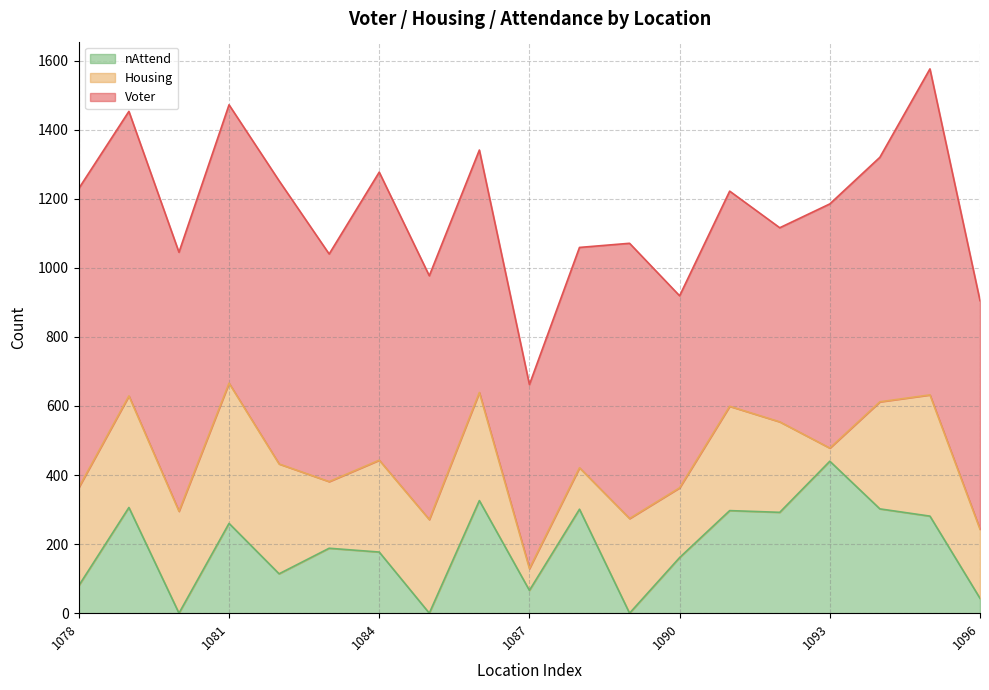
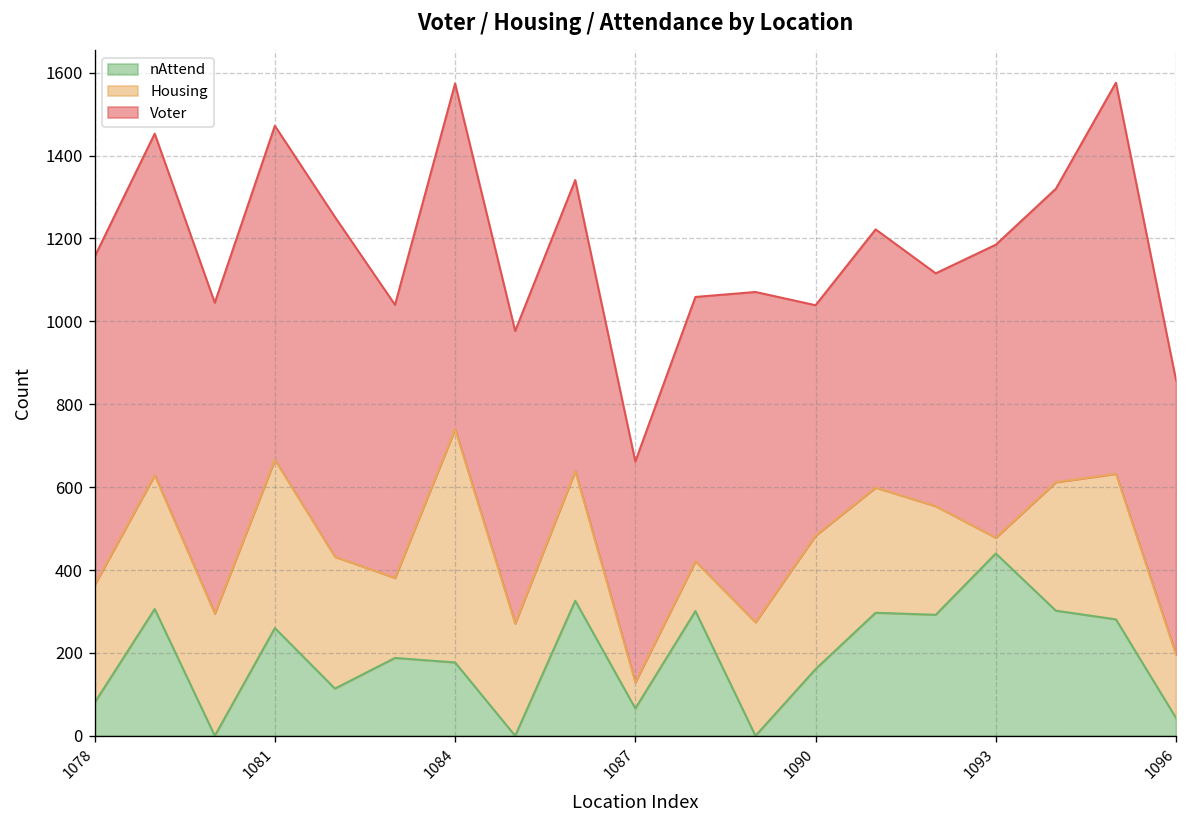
  {
    "nAttend": {
      "1078": 80,
      "1081": 260,
      "1084": 180,
      "1087": 70,
      "1090": 160,
      "1093": 440,
      "1096": 40
    },
    "Housing": {
      "1078": 280,
      "1081": 410,
-     "1084": 270,
+     "1084": 560,
      "1087": 60,
-     "1090": 200,
+     "1090": 320,
      "1093": 40,
-     "1096": 200
+     "1096": 150
    },
    "Voter": {
-     "1078": 870,
+     "1078": 790,
      "1081": 810,
      "1084": 830,
      "1087": 530,
      "1090": 560,
      "1093": 710,
      "1096": 660
    }
  }
